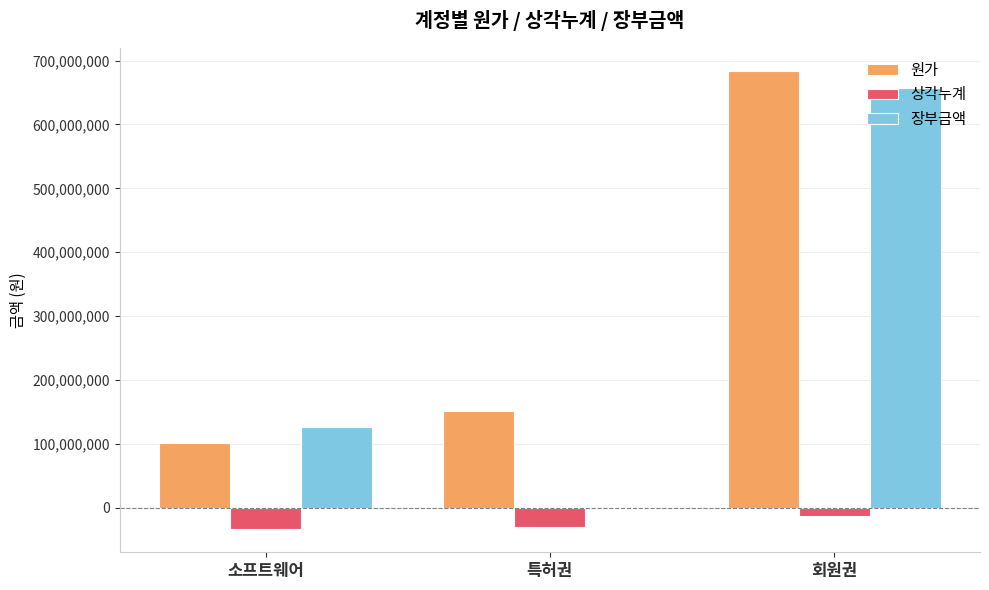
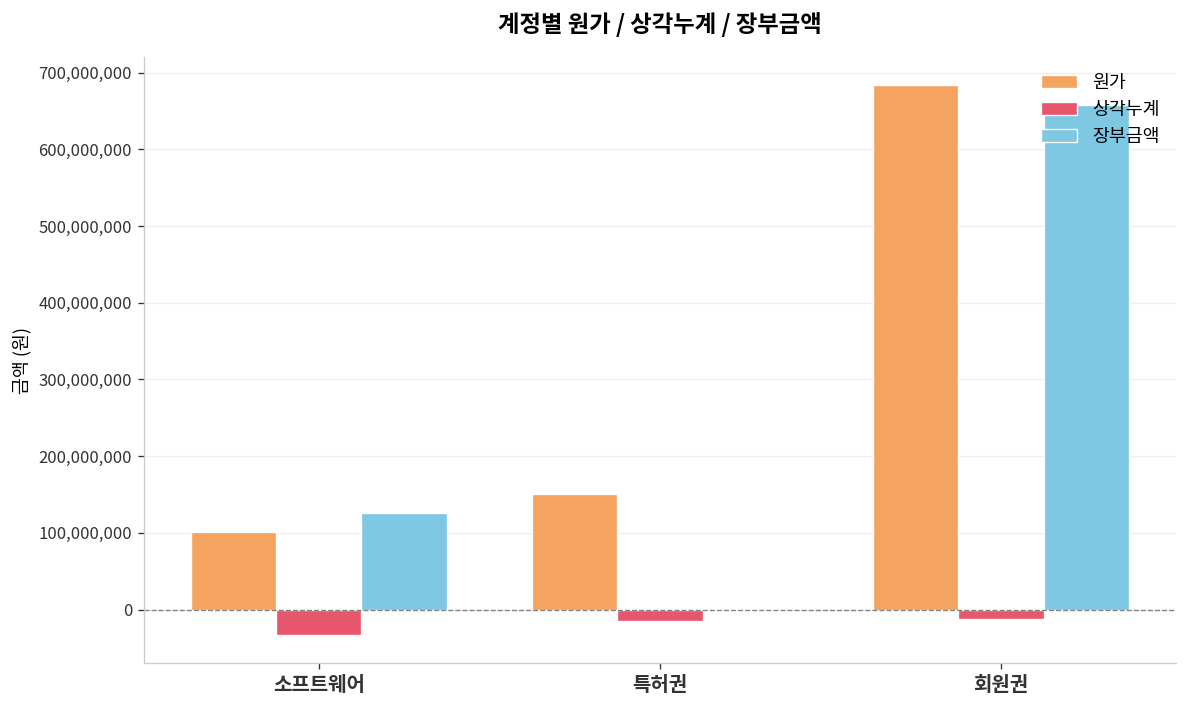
  {
    "원가": {
      "소프트웨어": "100,000,000",
      "특허권": "150,000,000",
      "회원권": "680,000,000"
    },
    "상각누계": {
      "소프트웨어": "-30,000,000",
-     "특허권": "-30,000,000",
+     "특허권": "-20,000,000",
      "회원권": "-10,000,000"
    },
    "장부금액": {
      "소프트웨어": "130,000,000",
      "회원권": "660,000,000"
    }
  }
